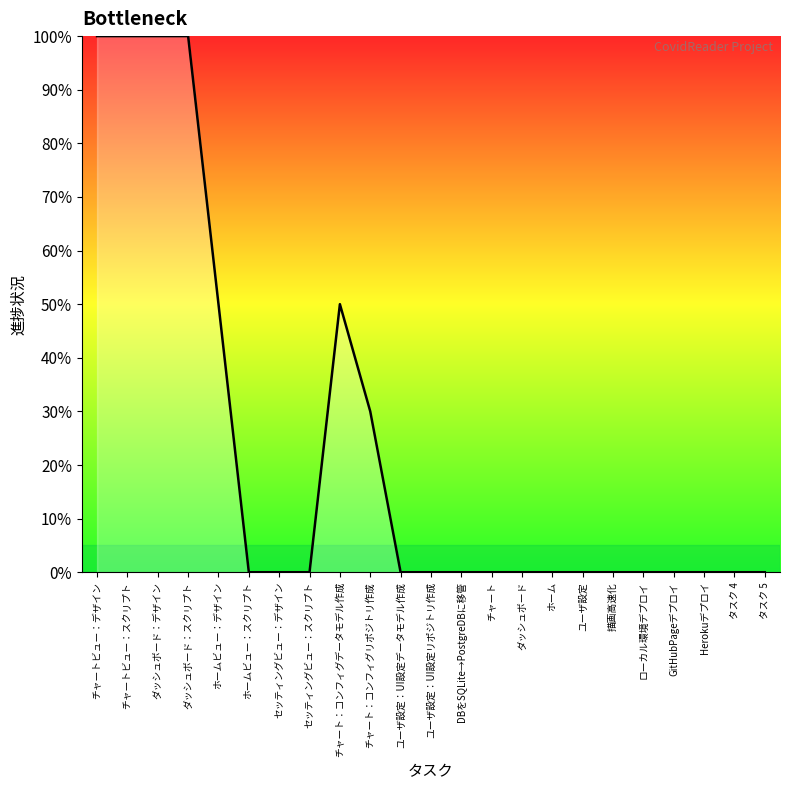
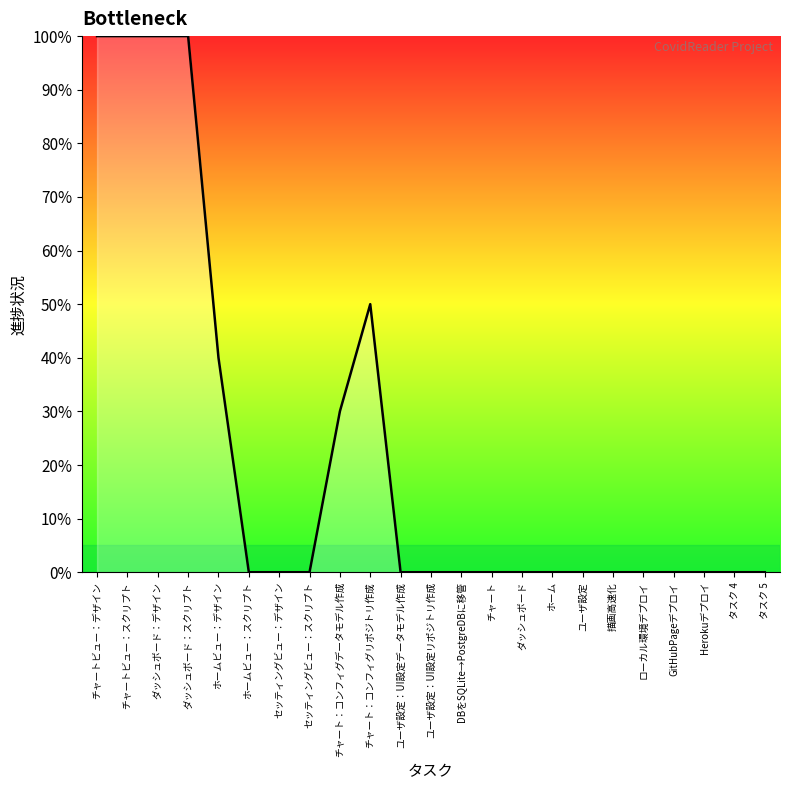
  {
    "チャートビュー：デザイン": "100%",
    "チャートビュー：スクリプト": "100%",
    "ダッシュボード：デザイン": "100%",
    "ダッシュボード：スクリプト": "100%",
-   "ホームビュー：デザイン": "50%",
+   "ホームビュー：デザイン": "40%",
    "ホームビュー：スクリプト": "0%",
    "セッティングビュー：デザイン": "0%",
    "セッティングビュー：スクリプト": "0%",
-   "チャート：コンフィグデータモデル作成": "50%",
-   "チャート：コンフィグリポジトリ作成": "30%",
+   "チャート：コンフィグデータモデル作成": "30%",
+   "チャート：コンフィグリポジトリ作成": "50%",
    "ユーザ設定：UI設定データモデル作成": "0%",
    "ユーザ設定：UI設定リポジトリ作成": "0%",
    "DBをSQLite→PostgreDBに移管": "0%",
    "チャート": "0%",
    "ダッシュボード": "0%",
    "ホーム": "0%",
    "ユーザ設定": "0%",
    "描画高速化": "0%",
    "ローカル環境デプロイ": "0%",
    "GitHubPageデプロイ": "0%",
    "Herokuデプロイ": "0%",
    "タスク 4": "0%",
    "タスク 5": "0%"
  }
